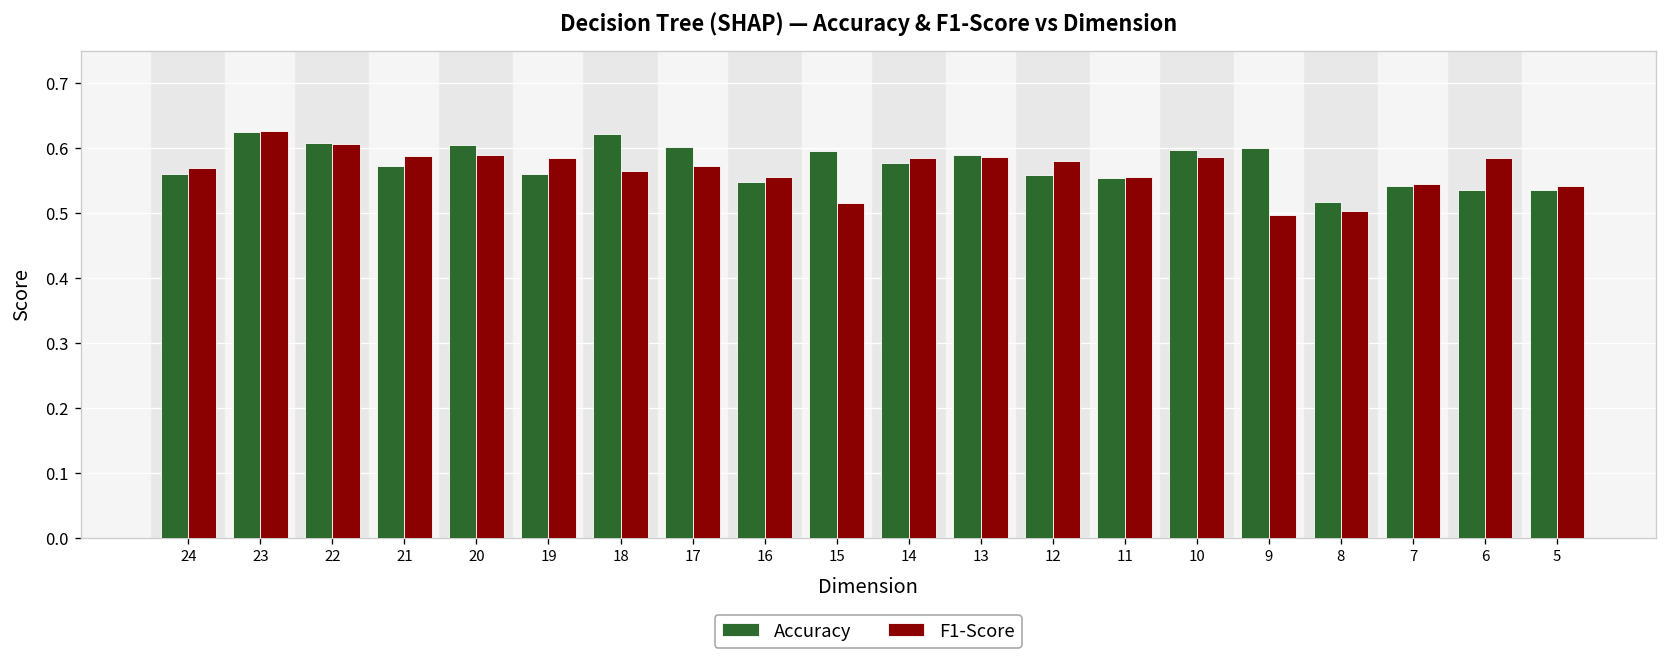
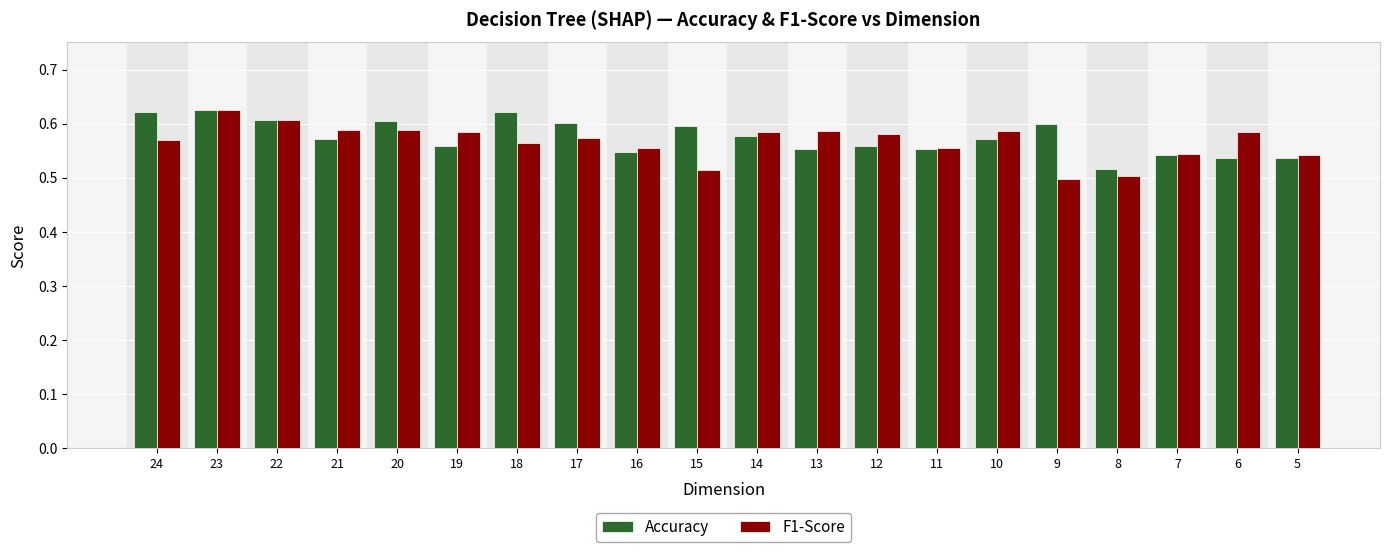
  {
    "Accuracy": {
-     "24": 0.56,
+     "24": 0.62,
      "23": 0.63,
      "22": 0.61,
      "21": 0.57,
      "20": 0.60,
      "19": 0.56,
      "18": 0.62,
      "17": 0.60,
      "16": 0.55,
      "15": 0.60,
      "14": 0.58,
-     "13": 0.59,
+     "13": 0.55,
      "12": 0.56,
      "11": 0.55,
-     "10": 0.60,
+     "10": 0.57,
      "9": 0.60,
      "8": 0.52,
      "7": 0.54,
      "6": 0.54,
      "5": 0.54
    },
    "F1-Score": {
      "24": 0.57,
      "23": 0.63,
      "22": 0.61,
      "21": 0.59,
      "20": 0.59,
      "19": 0.58,
      "18": 0.56,
      "17": 0.57,
      "16": 0.56,
      "15": 0.52,
      "14": 0.58,
      "13": 0.59,
      "12": 0.58,
      "11": 0.56,
      "10": 0.59,
      "9": 0.50,
      "8": 0.50,
      "7": 0.54,
      "6": 0.59,
      "5": 0.54
    }
  }
